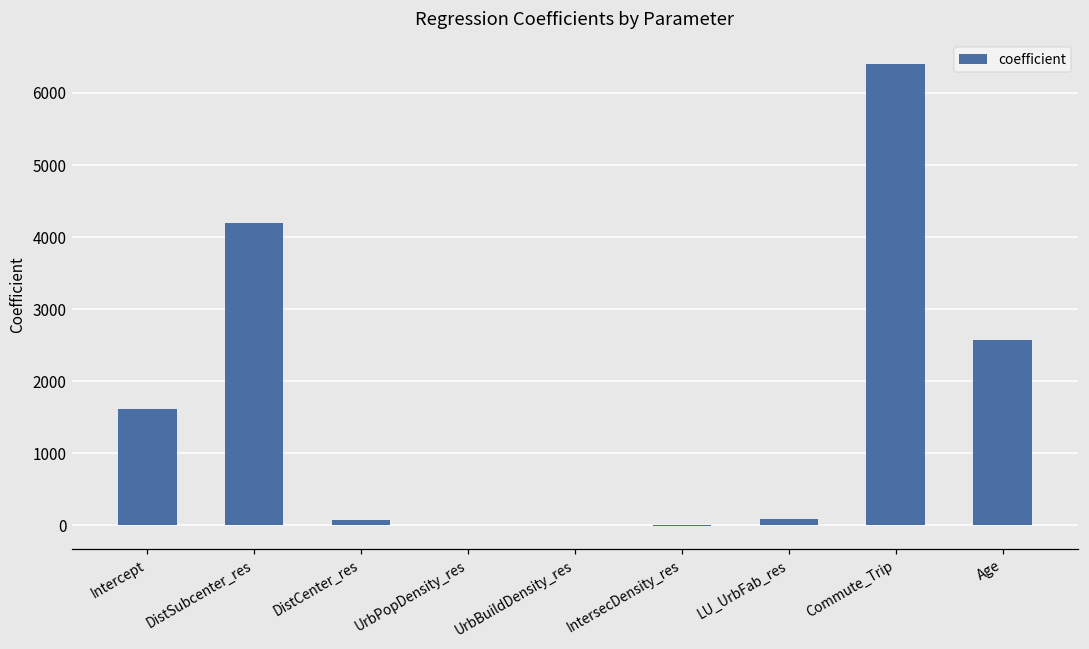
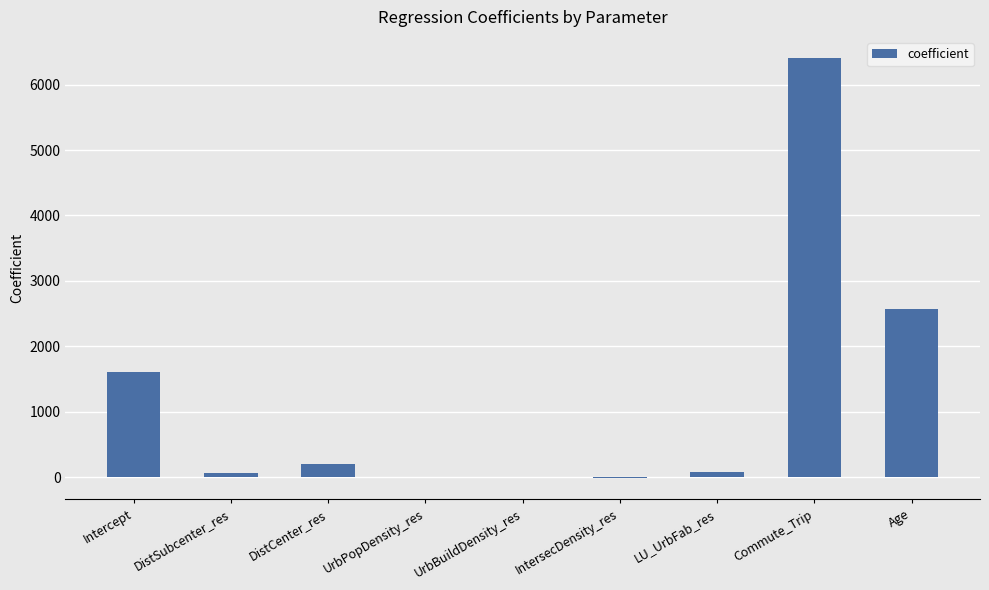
  {
    "Intercept": 1600,
-   "DistSubcenter_res": 4200,
-   "DistCenter_res": 100,
+   "DistSubcenter_res": 100,
+   "DistCenter_res": 200,
    "LU_UrbFab_res": 100,
    "Commute_Trip": 6400,
    "Age": 2600
  }
